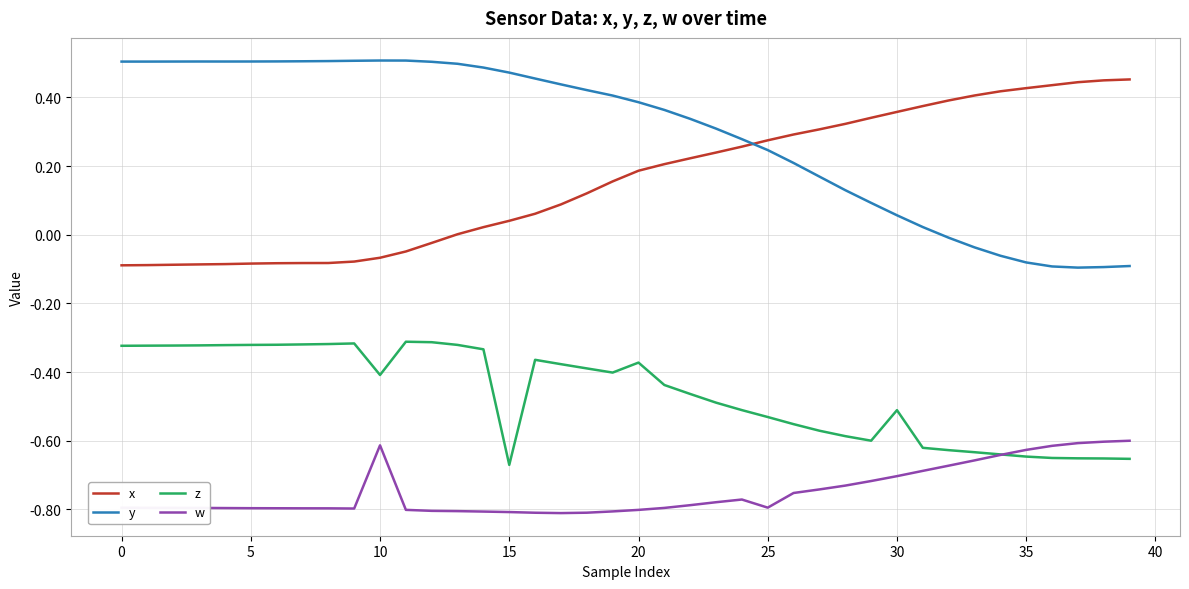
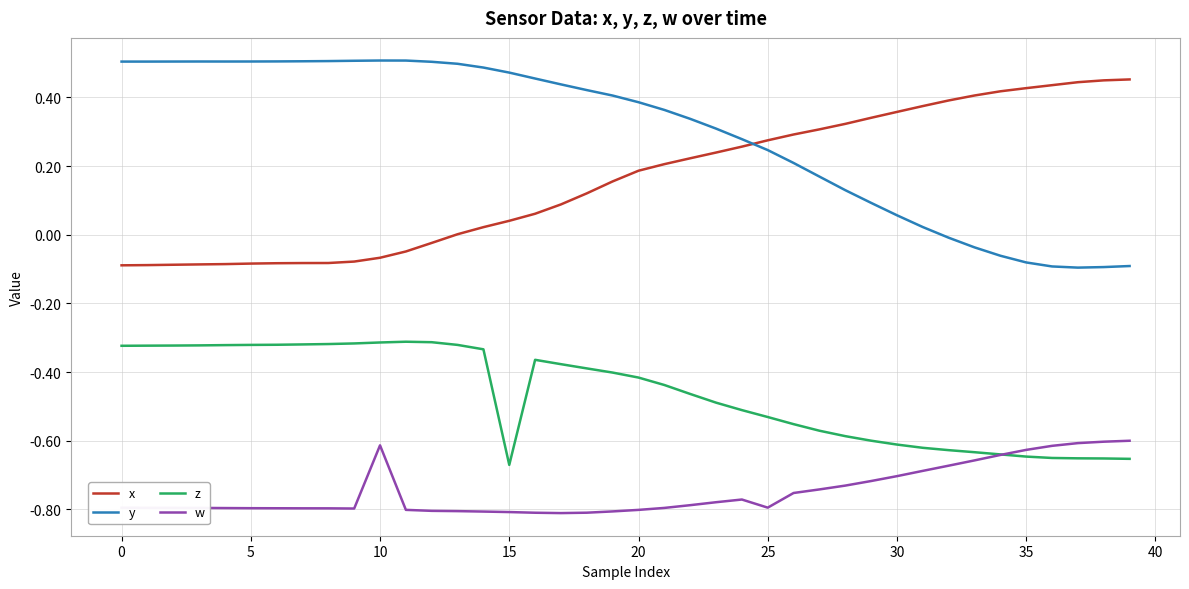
  {
    "x": {
      "0": -0.09,
      "5": -0.08,
      "10": -0.07,
      "15": 0.04,
      "20": 0.19,
      "25": 0.28,
      "30": 0.36,
      "35": 0.43
    },
    "y": {
      "0": 0.50,
      "5": 0.50,
      "10": 0.51,
      "15": 0.47,
      "20": 0.39,
      "25": 0.25,
      "30": 0.06,
      "35": -0.08
    },
    "z": {
      "0": -0.32,
      "5": -0.32,
-     "10": -0.41,
+     "10": -0.31,
      "15": -0.67,
-     "20": -0.37,
+     "20": -0.42,
      "25": -0.53,
-     "30": -0.51,
+     "30": -0.61,
      "35": -0.65
    },
    "w": {
      "5": -0.80,
      "10": -0.61,
      "15": -0.81,
      "20": -0.80,
      "25": -0.80,
      "30": -0.70,
      "35": -0.63
    }
  }
